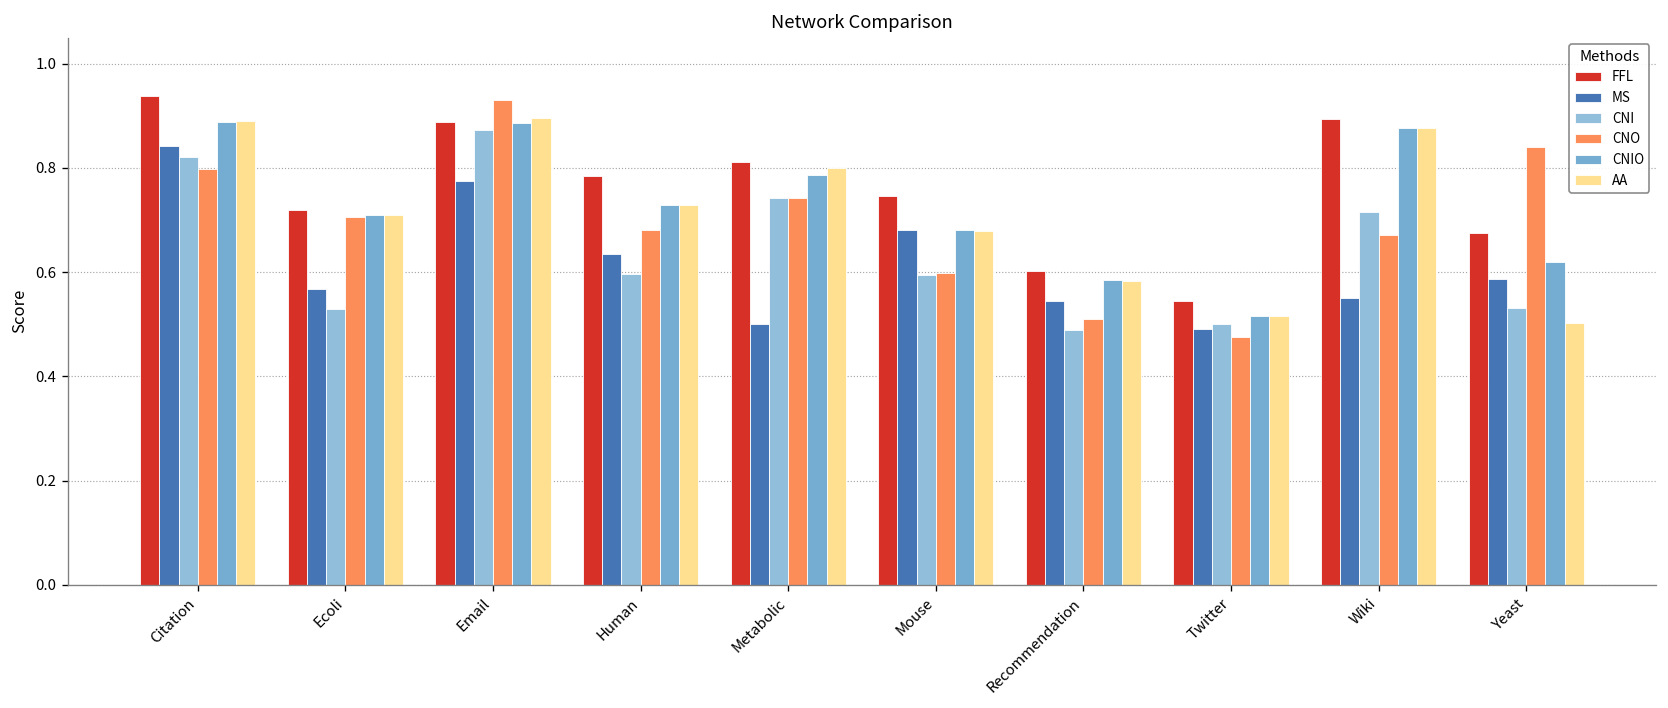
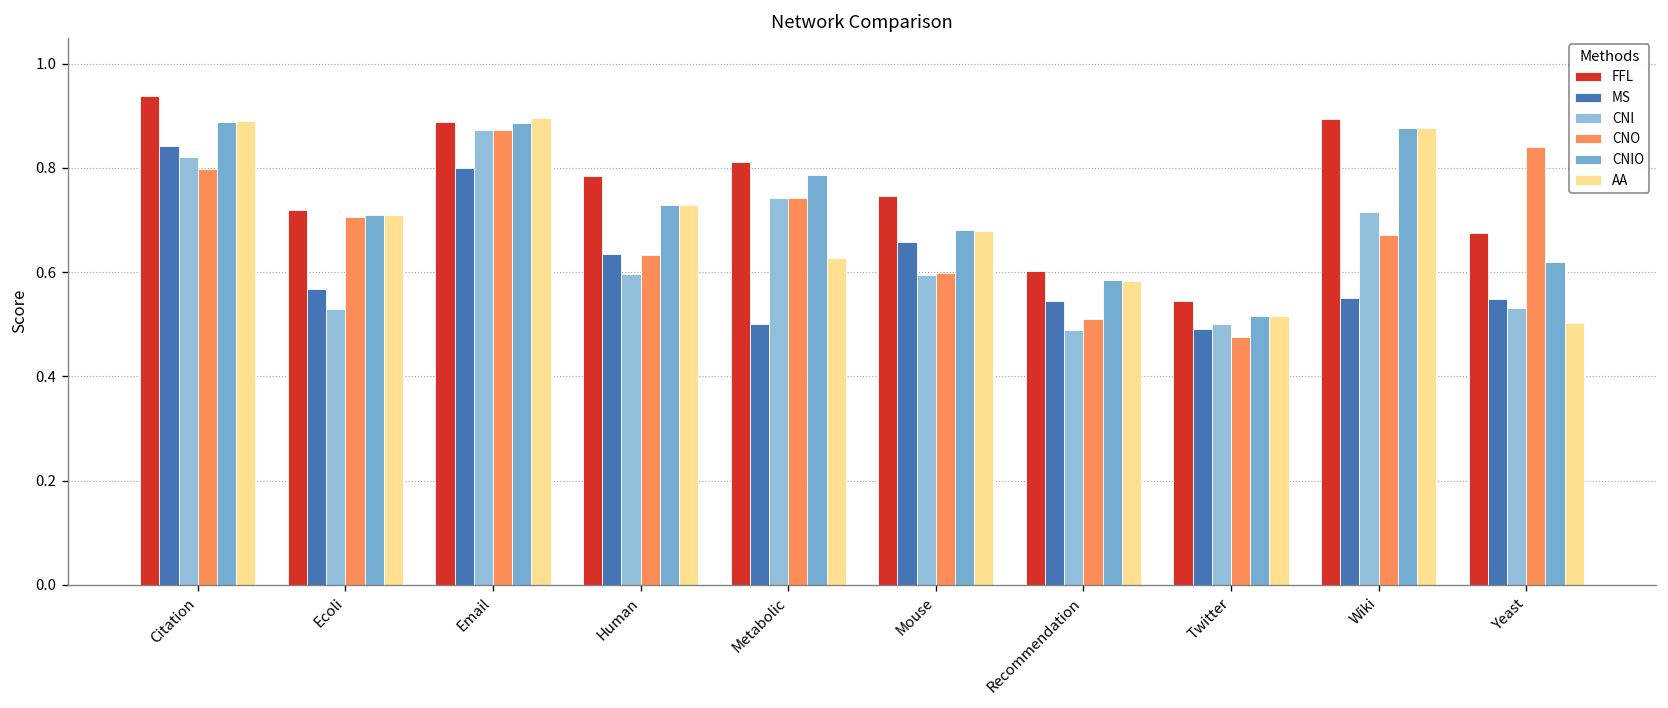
  {
    "FFL": {
      "Citation": 0.94,
      "Ecoli": 0.72,
      "Email": 0.89,
      "Human": 0.78,
      "Metabolic": 0.81,
      "Mouse": 0.75,
      "Recommendation": 0.60,
      "Twitter": 0.54,
      "Wiki": 0.89,
      "Yeast": 0.67
    },
    "MS": {
      "Citation": 0.84,
      "Ecoli": 0.57,
-     "Email": 0.78,
+     "Email": 0.80,
      "Human": 0.63,
      "Metabolic": 0.50,
-     "Mouse": 0.68,
+     "Mouse": 0.66,
      "Recommendation": 0.55,
      "Twitter": 0.49,
      "Wiki": 0.55,
-     "Yeast": 0.59
+     "Yeast": 0.55
    },
    "CNO": {
      "Citation": 0.80,
      "Ecoli": 0.71,
-     "Email": 0.93,
-     "Human": 0.68,
+     "Email": 0.87,
+     "Human": 0.63,
      "Metabolic": 0.74,
      "Mouse": 0.60,
      "Recommendation": 0.51,
      "Twitter": 0.48,
      "Wiki": 0.67,
      "Yeast": 0.84
    },
    "AA": {
      "Citation": 0.89,
      "Ecoli": 0.71,
      "Email": 0.90,
      "Human": 0.73,
-     "Metabolic": 0.80,
+     "Metabolic": 0.63,
      "Mouse": 0.68,
      "Recommendation": 0.58,
      "Twitter": 0.51,
      "Wiki": 0.88,
      "Yeast": 0.50
    }
  }
